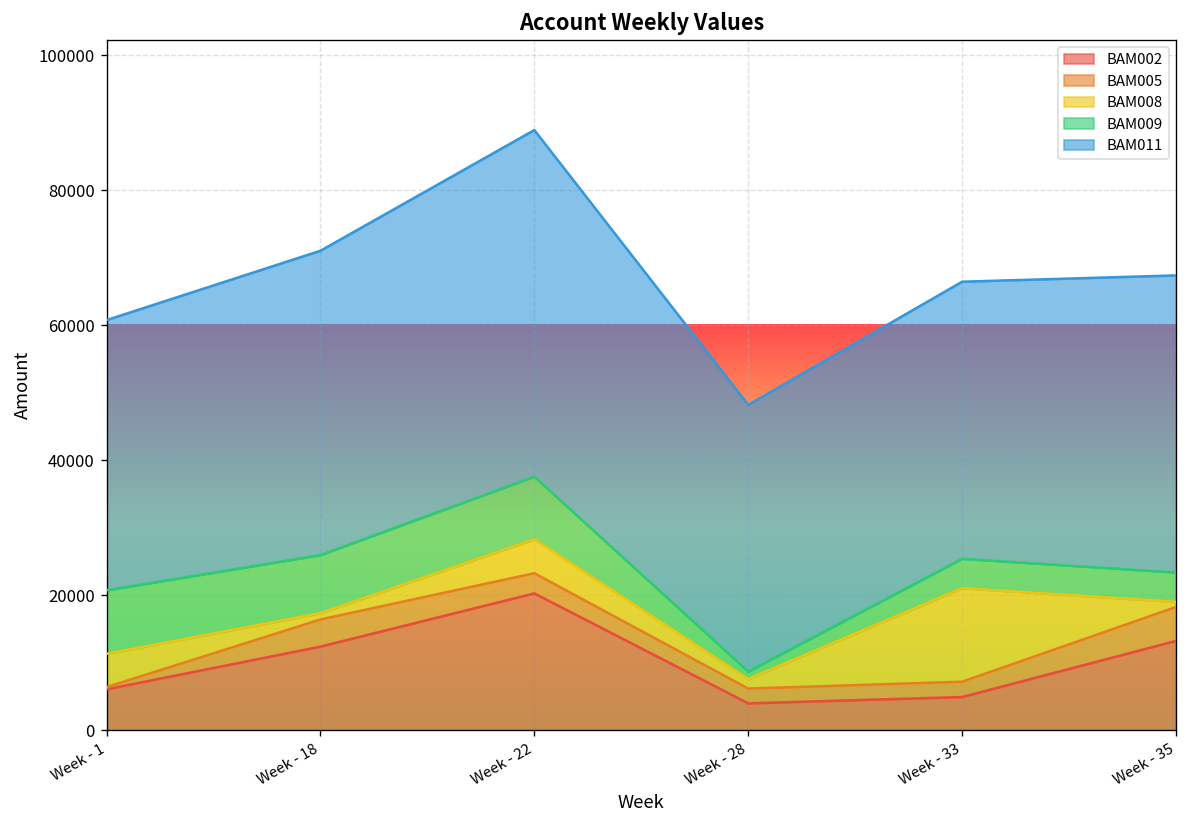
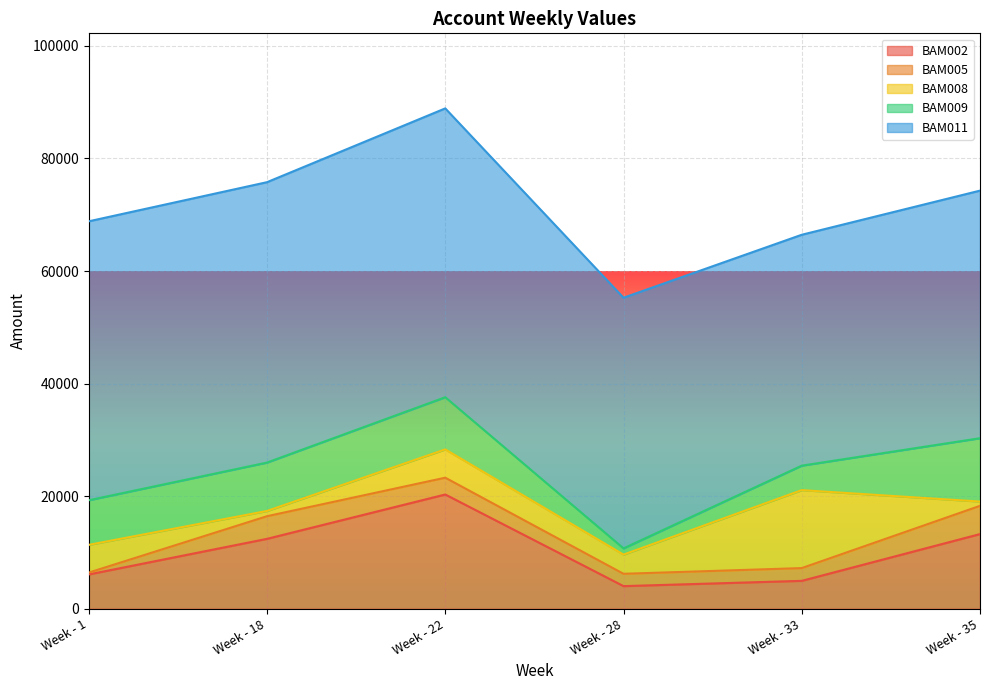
  {
    "BAM008": {
      "Week - 1": 5000,
      "Week - 18": 1000,
      "Week - 22": 5000,
-     "Week - 28": 1000,
+     "Week - 28": 3000,
      "Week - 33": 14000,
      "Week - 35": 1000
    },
    "BAM009": {
-     "Week - 1": 9000,
+     "Week - 1": 8000,
      "Week - 18": 9000,
      "Week - 22": 9000,
      "Week - 28": 1000,
      "Week - 33": 4000,
-     "Week - 35": 4000
+     "Week - 35": 11000
    },
    "BAM011": {
-     "Week - 1": 40000,
-     "Week - 18": 45000,
+     "Week - 1": 50000,
+     "Week - 18": 50000,
      "Week - 22": 51000,
-     "Week - 28": 39000,
+     "Week - 28": 45000,
      "Week - 33": 41000,
      "Week - 35": 44000
    }
  }
